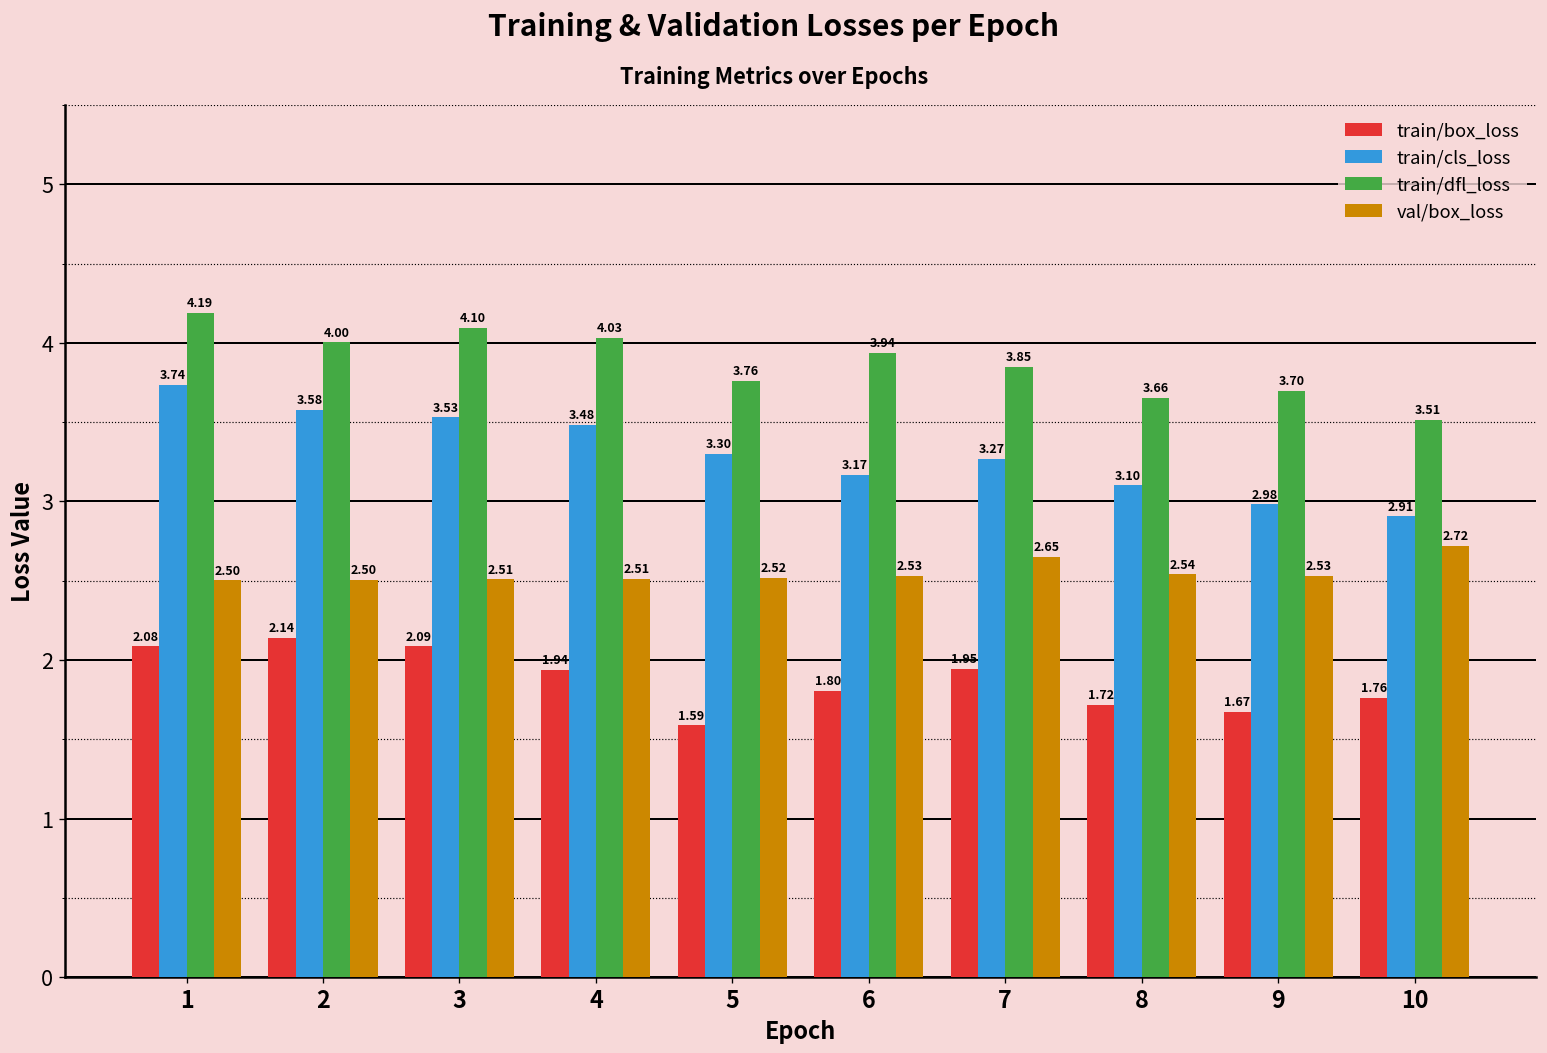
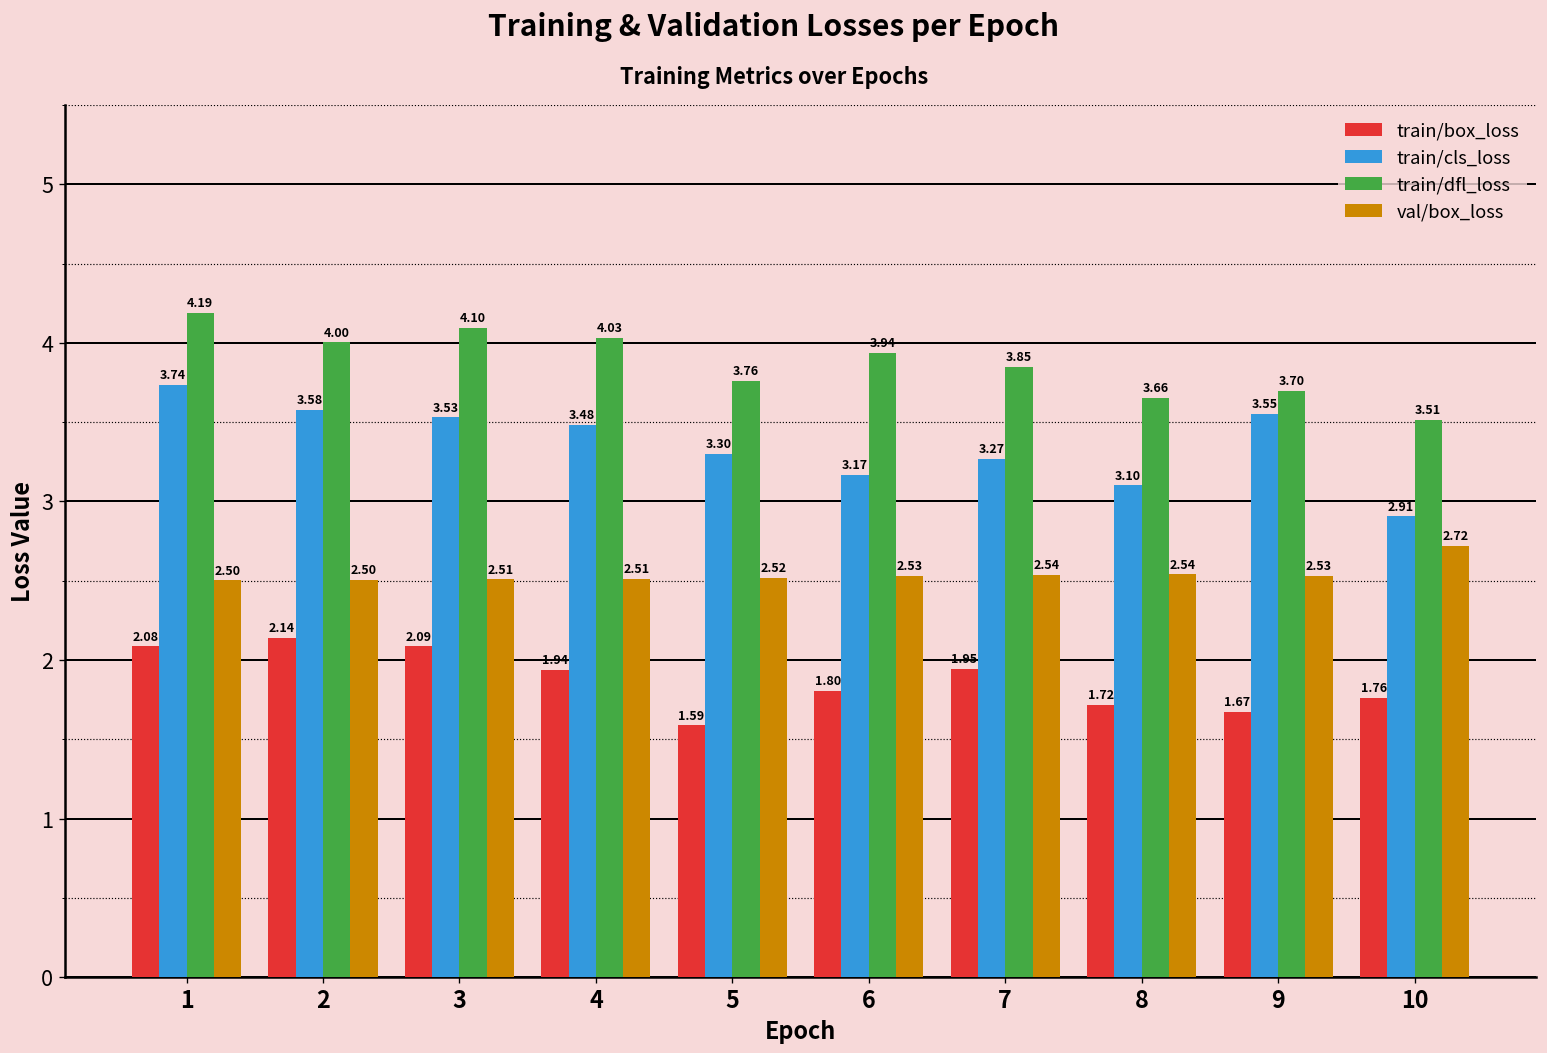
  {
    "train/box_loss": {
      "1": 2.08,
      "2": 2.14,
      "3": 2.09,
      "4": 1.94,
      "5": 1.59,
      "6": 1.80,
      "7": 1.95,
      "8": 1.72,
      "9": 1.67,
      "10": 1.76
    },
    "train/cls_loss": {
      "1": 3.74,
      "2": 3.58,
      "3": 3.53,
      "4": 3.48,
      "5": 3.30,
      "6": 3.17,
      "7": 3.27,
      "8": 3.10,
-     "9": 2.98,
+     "9": 3.55,
      "10": 2.91
    },
    "train/dfl_loss": {
      "1": 4.19,
      "2": 4.00,
      "3": 4.10,
      "4": 4.03,
      "5": 3.76,
      "6": 3.94,
      "7": 3.85,
      "8": 3.66,
      "9": 3.70,
      "10": 3.51
    },
    "val/box_loss": {
      "1": 2.50,
      "2": 2.50,
      "3": 2.51,
      "4": 2.51,
      "5": 2.52,
      "6": 2.53,
-     "7": 2.65,
+     "7": 2.54,
      "8": 2.54,
      "9": 2.53,
      "10": 2.72
    }
  }
